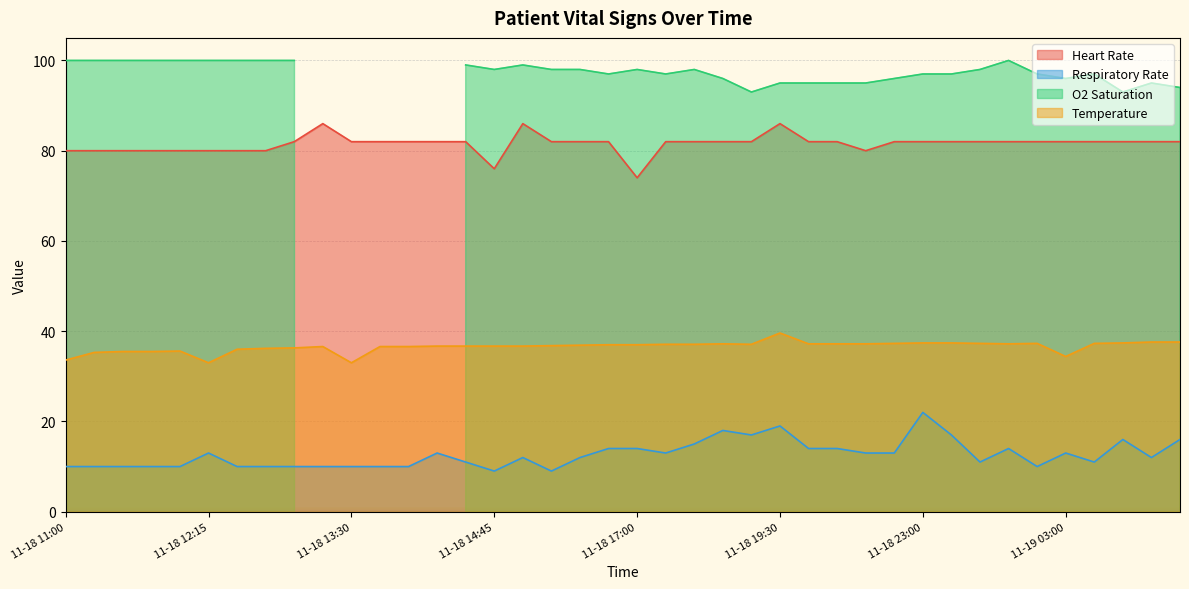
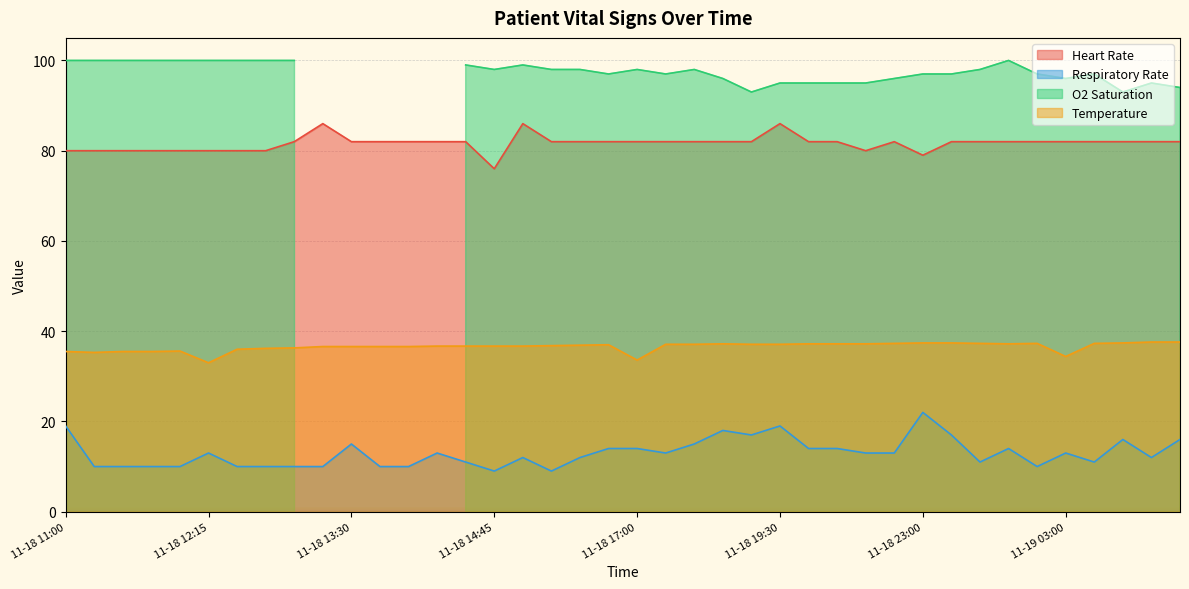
  {
    "Heart Rate": {
      "11-18 11:00": 80,
      "11-18 12:15": 80,
      "11-18 13:30": 82,
      "11-18 14:45": 76,
-     "11-18 17:00": 74,
+     "11-18 17:00": 82,
      "11-18 19:30": 86,
-     "11-18 23:00": 82,
+     "11-18 23:00": 79,
      "11-19 03:00": 82
    },
    "Respiratory Rate": {
-     "11-18 11:00": 10,
+     "11-18 11:00": 19,
      "11-18 12:15": 13,
-     "11-18 13:30": 10,
+     "11-18 13:30": 15,
      "11-18 14:45": 9,
      "11-18 17:00": 14,
      "11-18 19:30": 19,
      "11-18 23:00": 22,
      "11-19 03:00": 13
    },
    "Temperature": {
-     "11-18 11:00": 34,
+     "11-18 11:00": 36,
      "11-18 12:15": 33,
-     "11-18 13:30": 33,
+     "11-18 13:30": 37,
      "11-18 14:45": 37,
-     "11-18 17:00": 37,
-     "11-18 19:30": 40,
+     "11-18 17:00": 34,
+     "11-18 19:30": 37,
      "11-18 23:00": 37,
      "11-19 03:00": 34
    }
  }
